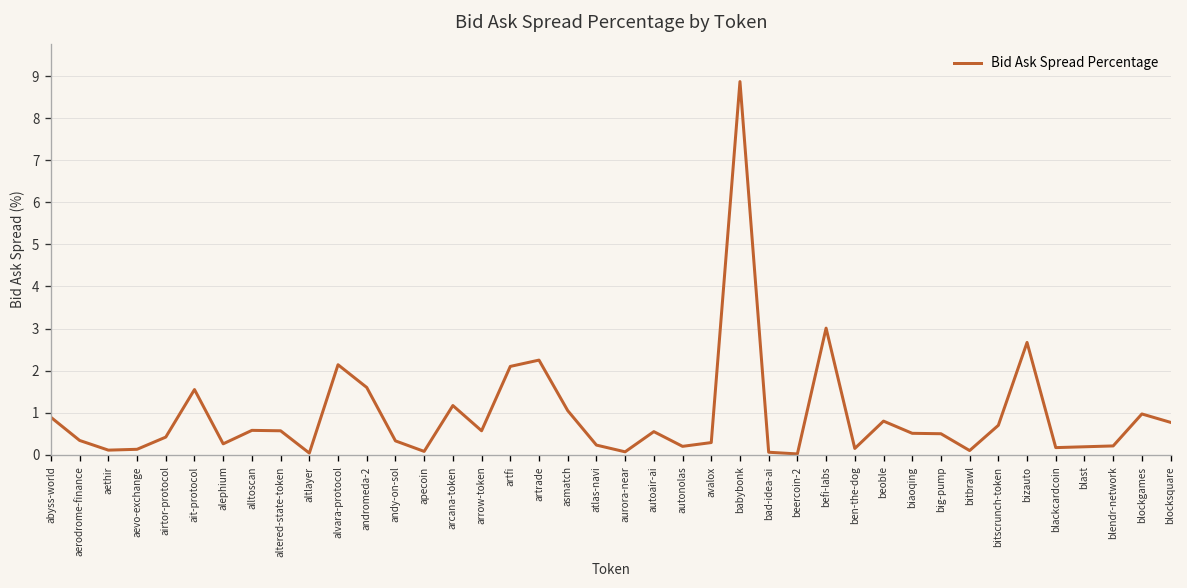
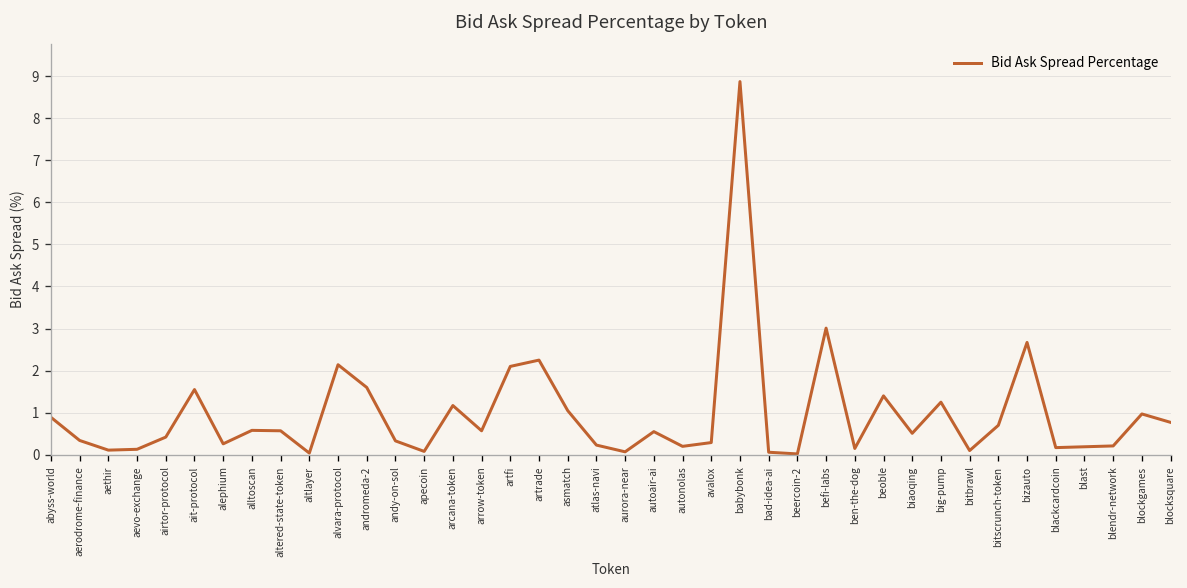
  {
    "abyss-world": 0.9,
    "aerodrome-finance": 0.3,
    "aethir": 0.1,
    "aevo-exchange": 0.1,
    "airtor-protocol": 0.4,
    "ait-protocol": 1.6,
    "alephium": 0.3,
    "alltoscan": 0.6,
    "altered-state-token": 0.6,
    "altlayer": 0.0,
    "alvara-protocol": 2.1,
    "andromeda-2": 1.6,
    "andy-on-sol": 0.3,
    "apecoin": 0.1,
    "arcana-token": 1.2,
    "arrow-token": 0.6,
    "artfi": 2.1,
    "artrade": 2.3,
    "asmatch": 1.1,
    "atlas-navi": 0.2,
    "aurora-near": 0.1,
    "autoair-ai": 0.6,
    "autonolas": 0.2,
    "avalox": 0.3,
    "babybonk": 8.9,
    "bad-idea-ai": 0.1,
    "beercoin-2": 0.0,
    "befi-labs": 3.0,
    "ben-the-dog": 0.2,
-   "beoble": 0.8,
+   "beoble": 1.4,
    "biaoqing": 0.5,
-   "big-pump": 0.5,
+   "big-pump": 1.3,
    "bitbrawl": 0.1,
    "bitscrunch-token": 0.7,
    "bizauto": 2.7,
    "blackcardcoin": 0.2,
    "blast": 0.2,
    "blendr-network": 0.2,
    "blockgames": 1.0,
    "blocksquare": 0.8
  }
